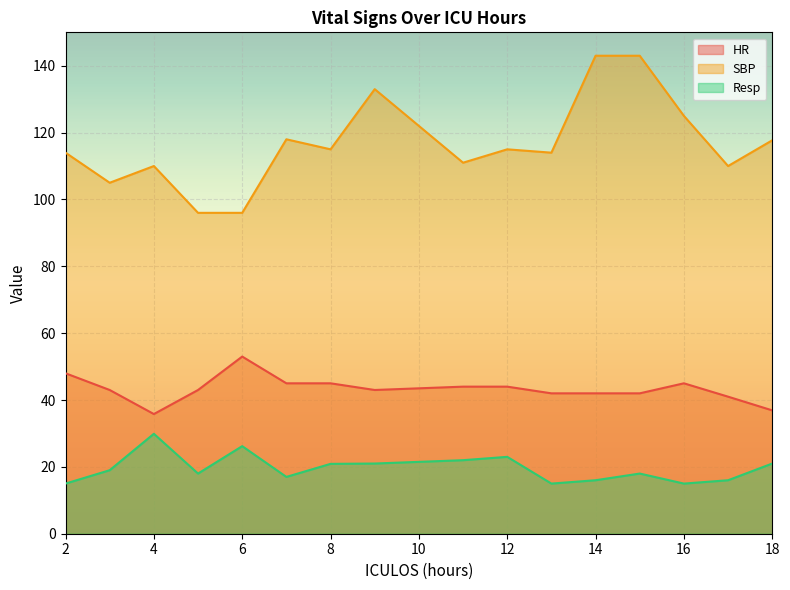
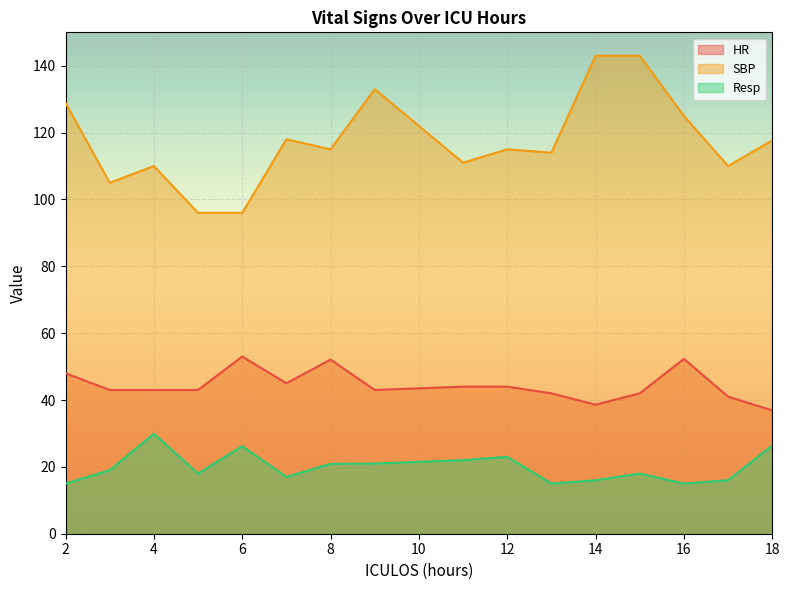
  {
    "HR": {
      "2": 48,
-     "4": 36,
+     "4": 43,
      "6": 53,
-     "8": 45,
+     "8": 52,
      "12": 44,
-     "14": 42,
-     "16": 45,
+     "14": 39,
+     "16": 52,
      "18": 37
    },
    "SBP": {
-     "2": 114,
+     "2": 129,
      "4": 110,
      "6": 96,
      "8": 115,
      "12": 115,
      "14": 143,
      "16": 125,
      "18": 118
    },
    "Resp": {
      "2": 15,
      "4": 30,
      "6": 26,
      "8": 21,
      "12": 23,
      "14": 16,
      "16": 15,
-     "18": 21
+     "18": 26
    }
  }
